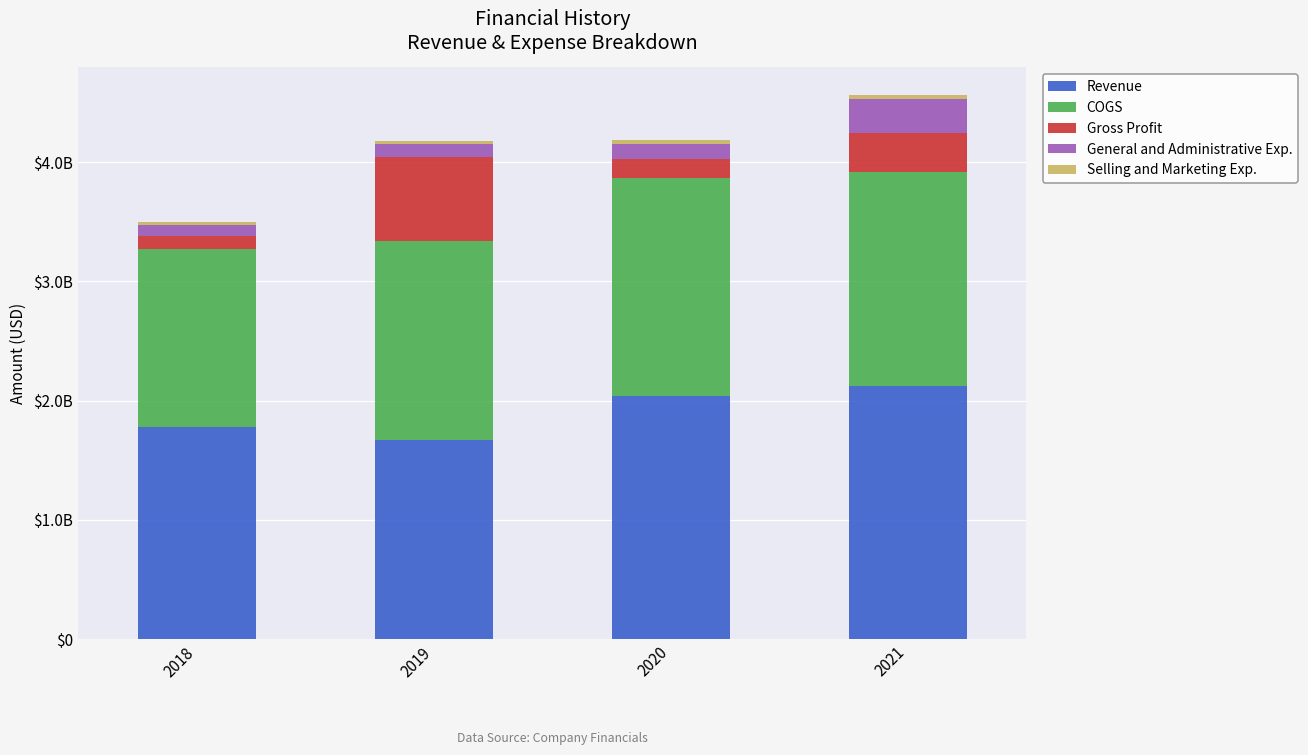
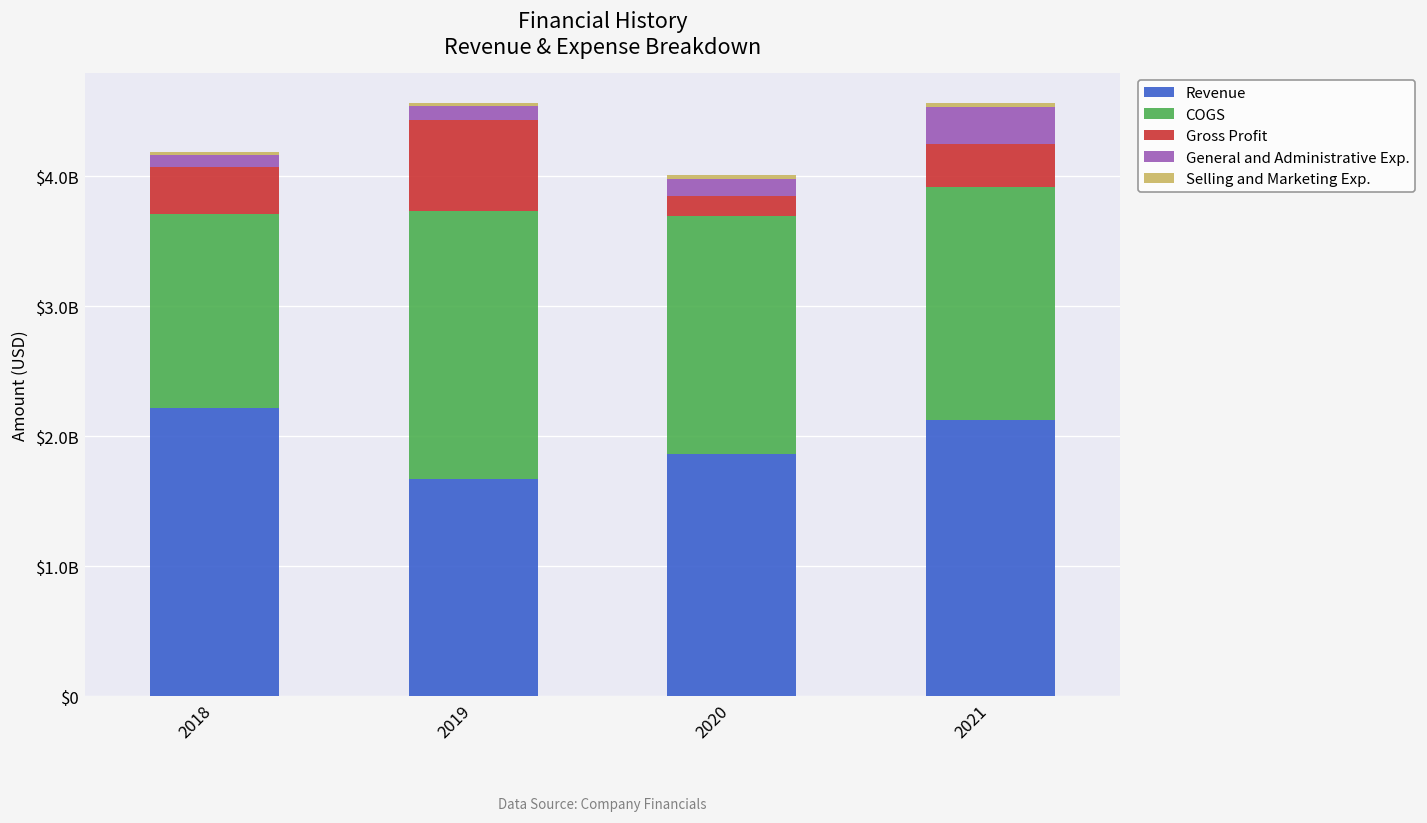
  {
    "Revenue": {
-     "2018": "$1780000000",
+     "2018": "$2220000000",
      "2019": "$1670000000",
-     "2020": "$2040000000",
+     "2020": "$1870000000",
      "2021": "$2120000000"
    },
    "COGS": {
      "2018": "$1490000000",
-     "2019": "$1670000000",
+     "2019": "$2060000000",
      "2020": "$1830000000",
      "2021": "$1800000000"
    },
    "Gross Profit": {
-     "2018": "$110000000",
+     "2018": "$360000000",
      "2019": "$700000000",
      "2020": "$160000000",
      "2021": "$330000000"
    },
    "General and Administrative Exp.": {
      "2018": "$100000000",
      "2019": "$110000000",
      "2020": "$130000000",
      "2021": "$290000000"
    },
    "Selling and Marketing Exp.": {
      "2020": "$30000000",
      "2021": "$30000000"
    }
  }
